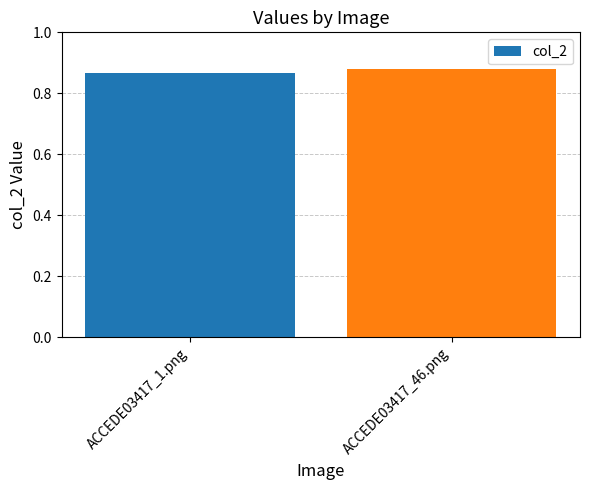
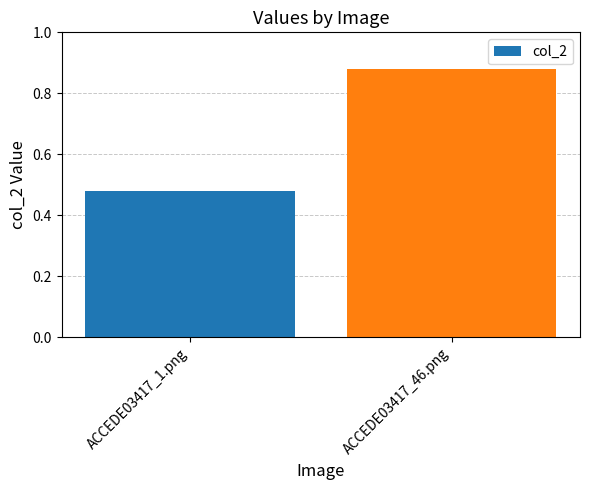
  {
-   "ACCEDE03417_1.png": 0.87,
+   "ACCEDE03417_1.png": 0.48,
    "ACCEDE03417_46.png": 0.88
  }
